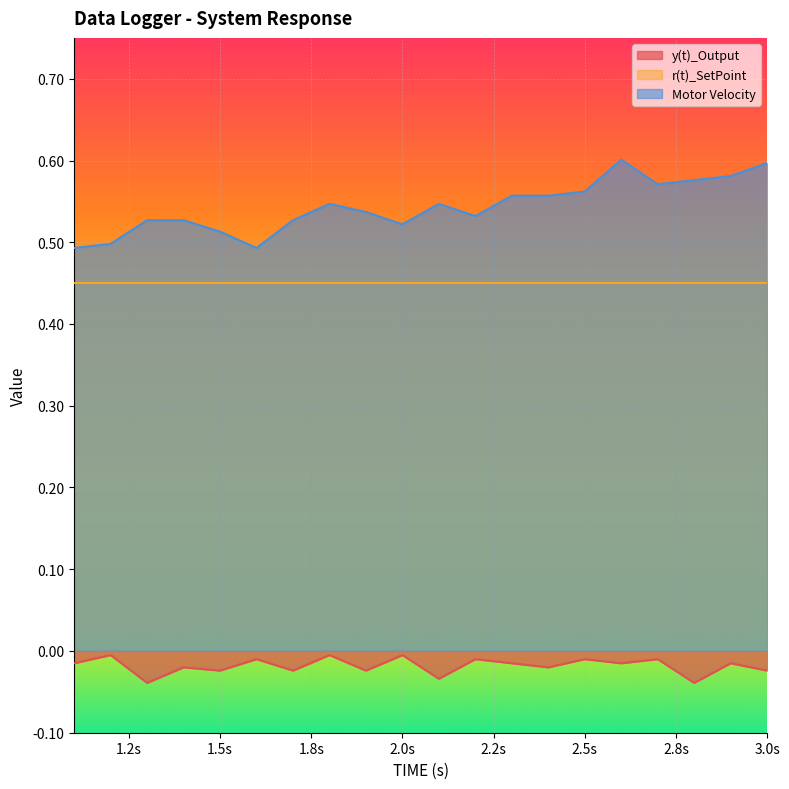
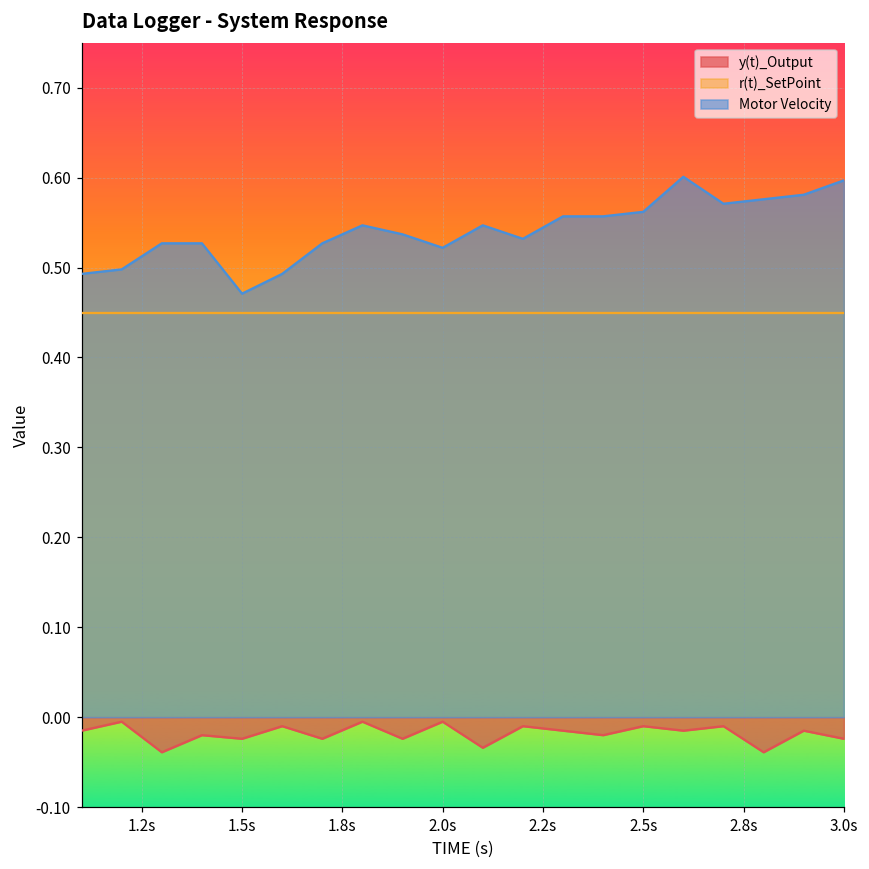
  {
    "r(t)_SetPoint": {
      "1.5s": 0.45,
      "2.0s": 0.45,
      "2.5s": 0.45,
      "3.0s": 0.45
    },
    "Motor Velocity": {
-     "1.5s": 0.51,
+     "1.5s": 0.47,
      "2.0s": 0.52,
      "2.5s": 0.56,
      "3.0s": 0.60
    }
  }
